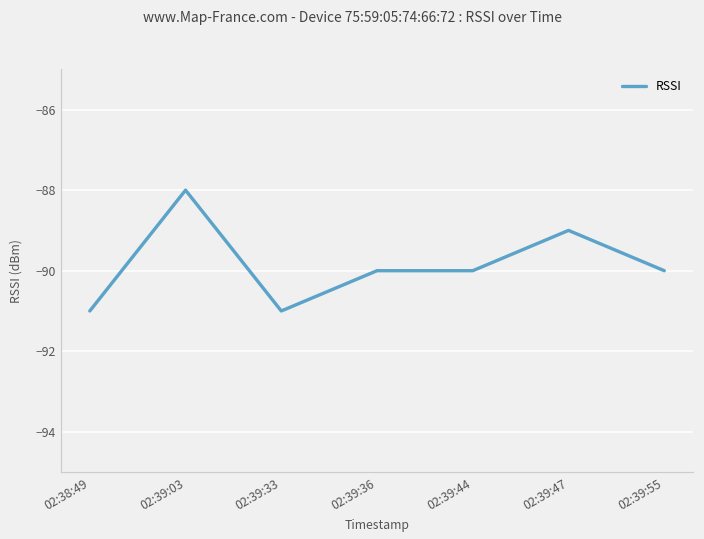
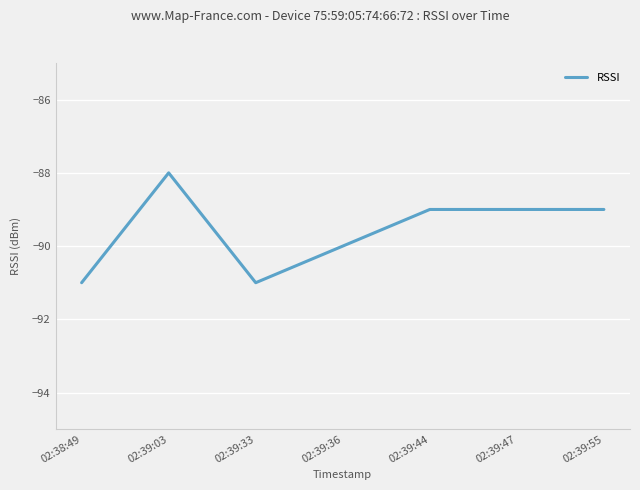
  {
    "02:38:49": -91,
    "02:39:03": -88,
    "02:39:33": -91,
    "02:39:36": -90,
-   "02:39:44": -90,
+   "02:39:44": -89,
    "02:39:47": -89,
-   "02:39:55": -90
+   "02:39:55": -89
  }
